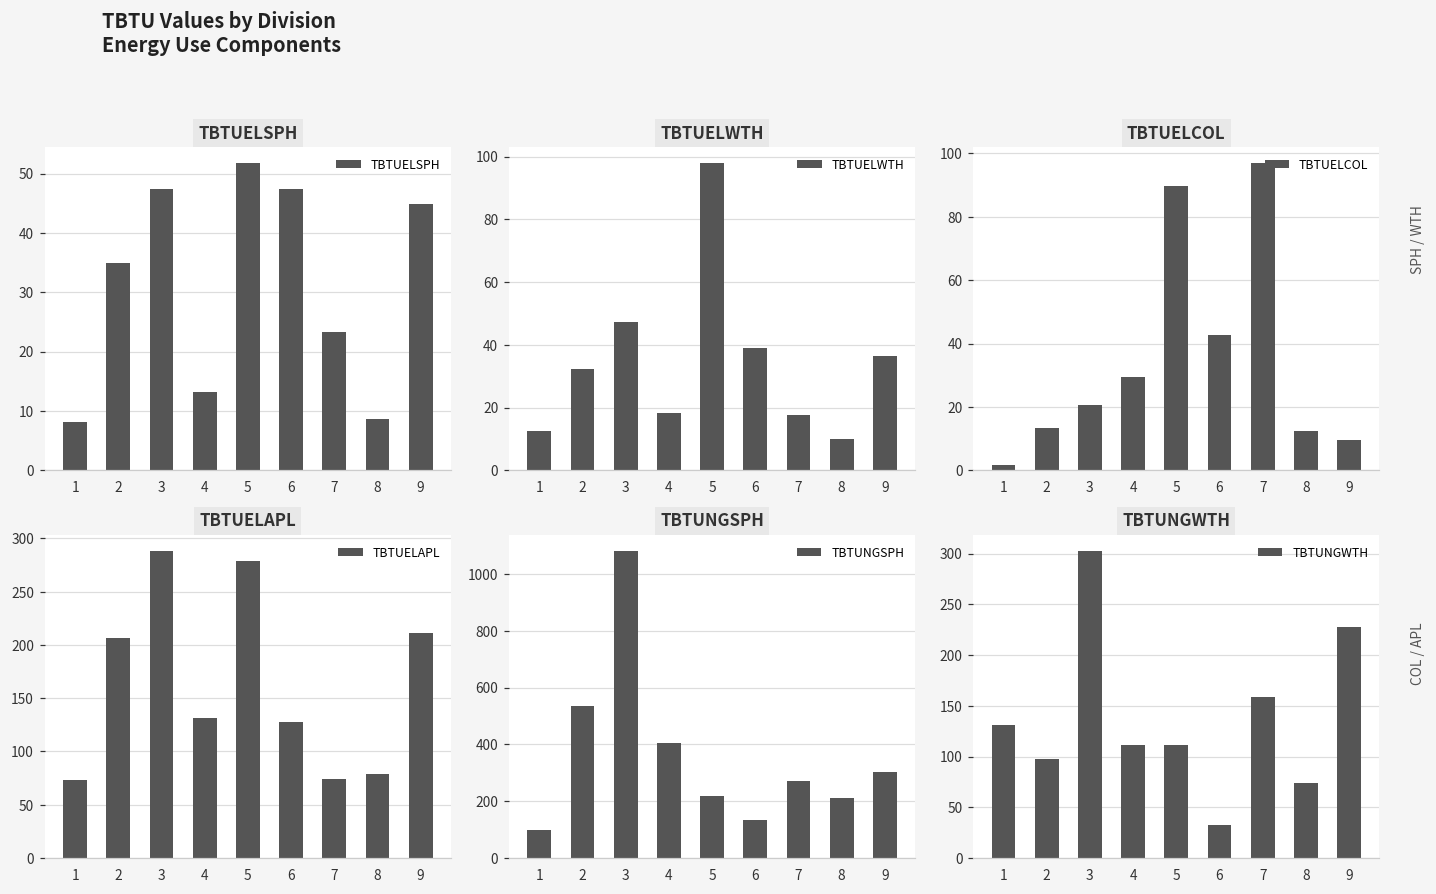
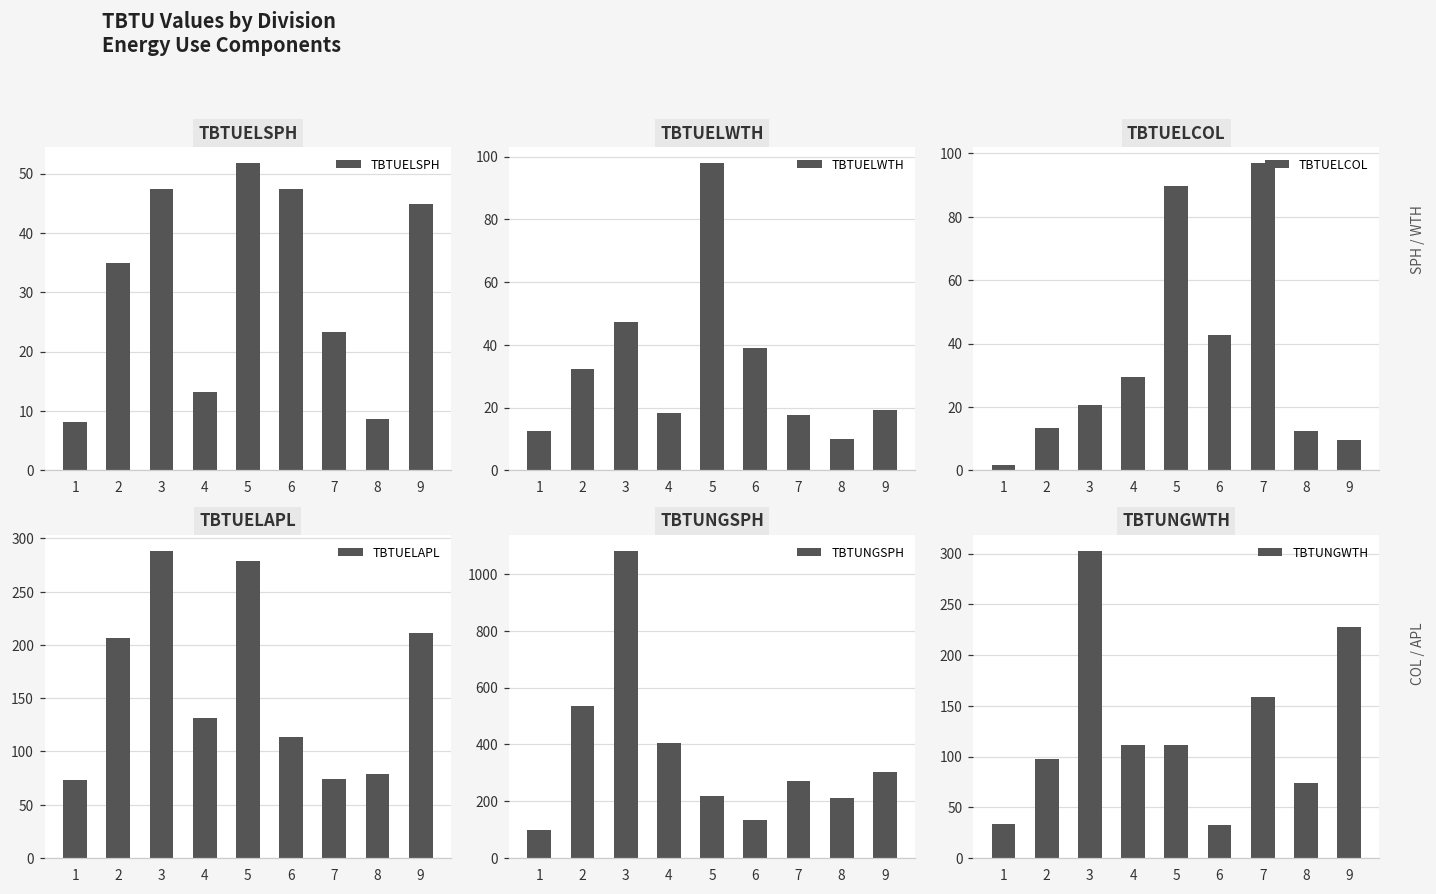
  {
    "TBTUELSPH": {
      "1": 8,
      "2": 35,
      "3": 47,
      "4": 13,
      "5": 52,
      "6": 47,
      "7": 23,
      "8": 9,
      "9": 45
    },
    "TBTUELWTH": {
      "1": 12,
      "2": 32,
      "3": 47,
      "4": 18,
      "5": 98,
      "6": 39,
      "7": 18,
      "8": 10,
-     "9": 37
+     "9": 19
    },
    "TBTUELCOL": {
      "1": 2,
      "2": 13,
      "3": 21,
      "4": 29,
      "5": 90,
      "6": 43,
      "7": 97,
      "8": 12,
      "9": 9
    },
    "TBTUELAPL": {
      "1": 70,
      "2": 210,
      "3": 290,
      "4": 130,
      "5": 280,
-     "6": 130,
+     "6": 110,
      "7": 70,
      "8": 80,
      "9": 210
    },
    "TBTUNGSPH": {
      "1": 100,
      "2": 540,
      "3": 1080,
      "4": 400,
      "5": 220,
      "6": 140,
      "7": 270,
      "8": 210,
      "9": 300
    },
    "TBTUNGWTH": {
-     "1": 130,
+     "1": 30,
      "2": 100,
      "3": 300,
      "4": 110,
      "5": 110,
      "6": 30,
      "7": 160,
      "8": 70,
      "9": 230
    }
  }
